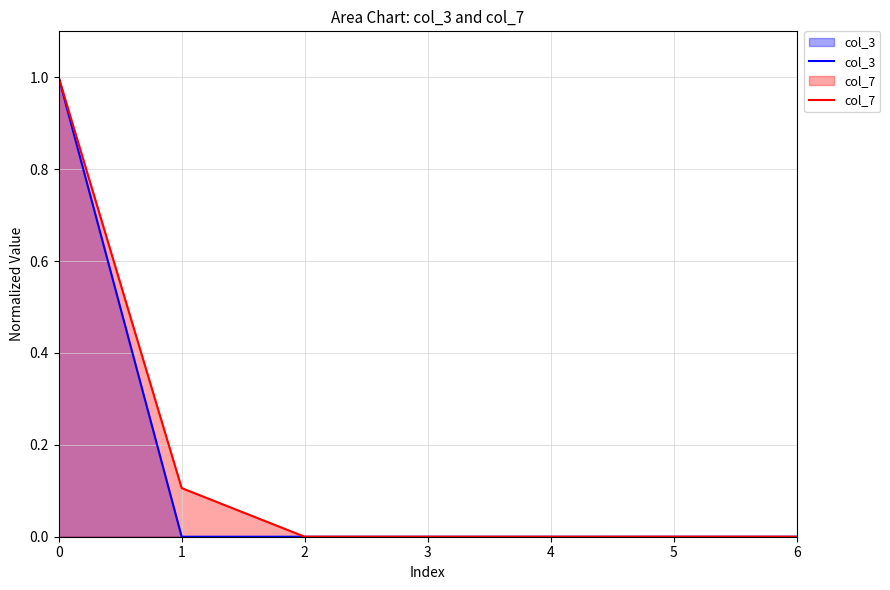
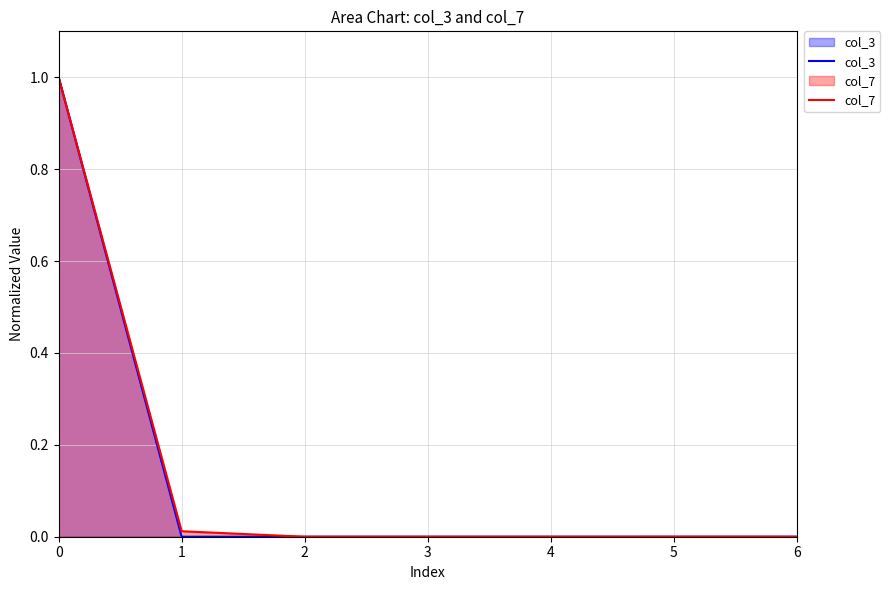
  {
    "col_3": {
      "1": 0.00
    },
    "col_7": {
-     "1": 0.11
+     "1": 0.01
    }
  }
